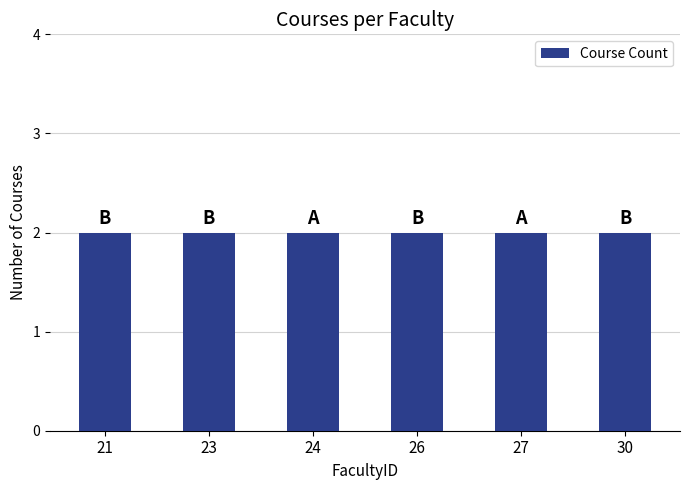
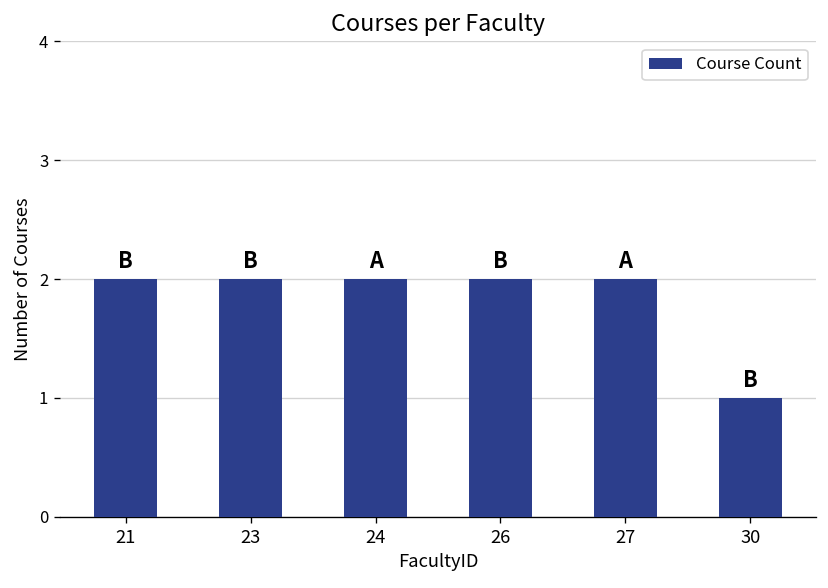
  {
    "21": 2,
    "23": 2,
    "24": 2,
    "26": 2,
    "27": 2,
-   "30": 2
+   "30": 1
  }
